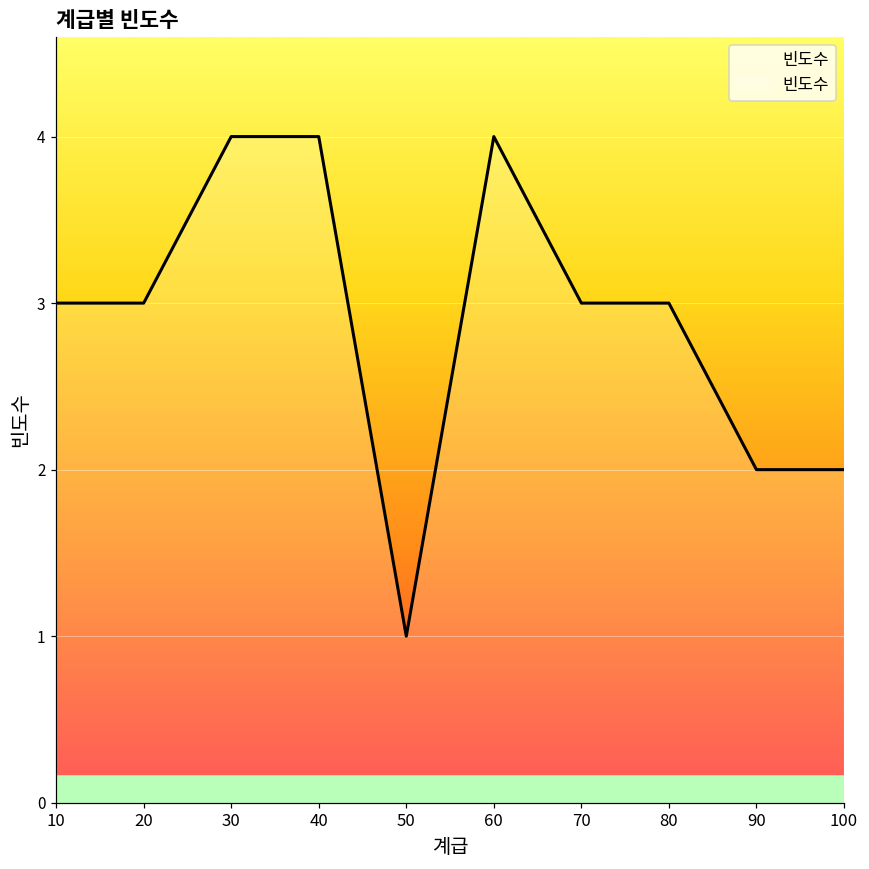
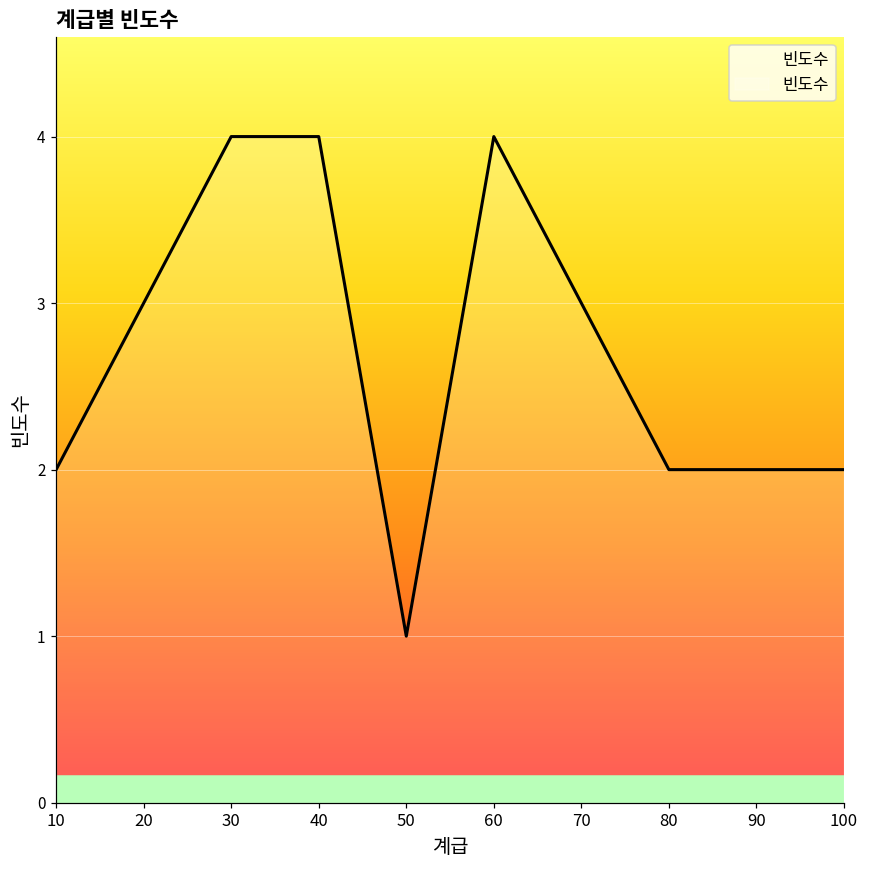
  {
-   "10": 3,
+   "10": 2,
    "20": 3,
    "30": 4,
    "40": 4,
    "50": 1,
    "60": 4,
    "70": 3,
-   "80": 3,
+   "80": 2,
    "90": 2,
    "100": 2
  }
